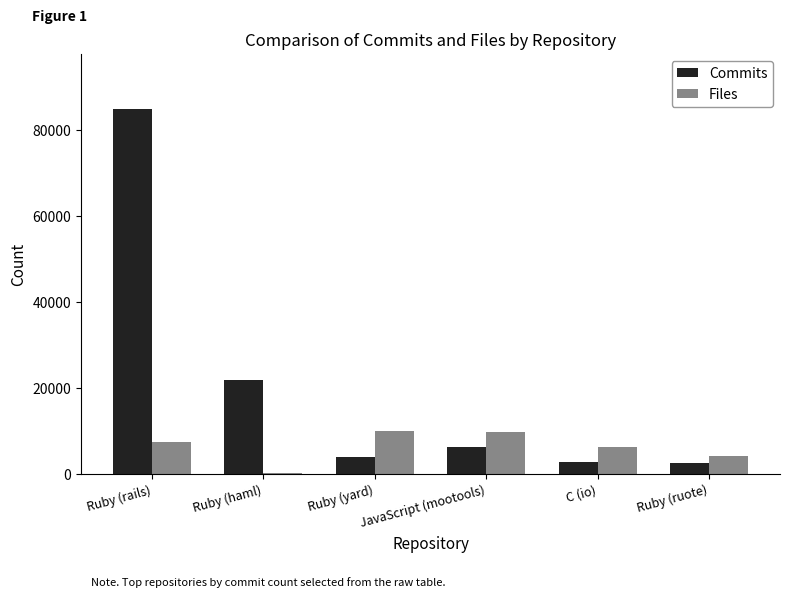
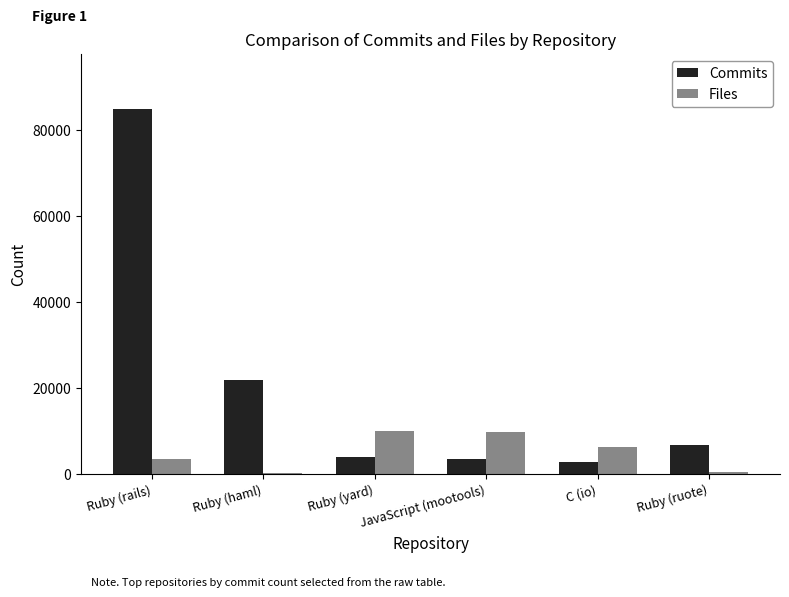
  {
    "Commits": {
      "Ruby (rails)": 85000,
      "Ruby (haml)": 22000,
      "Ruby (yard)": 4000,
-     "JavaScript (mootools)": 6000,
+     "JavaScript (mootools)": 3000,
      "C (io)": 3000,
-     "Ruby (ruote)": 2000
+     "Ruby (ruote)": 7000
    },
    "Files": {
-     "Ruby (rails)": 7000,
+     "Ruby (rails)": 3000,
      "Ruby (yard)": 10000,
      "JavaScript (mootools)": 10000,
      "C (io)": 6000,
-     "Ruby (ruote)": 4000
+     "Ruby (ruote)": 0
    }
  }
